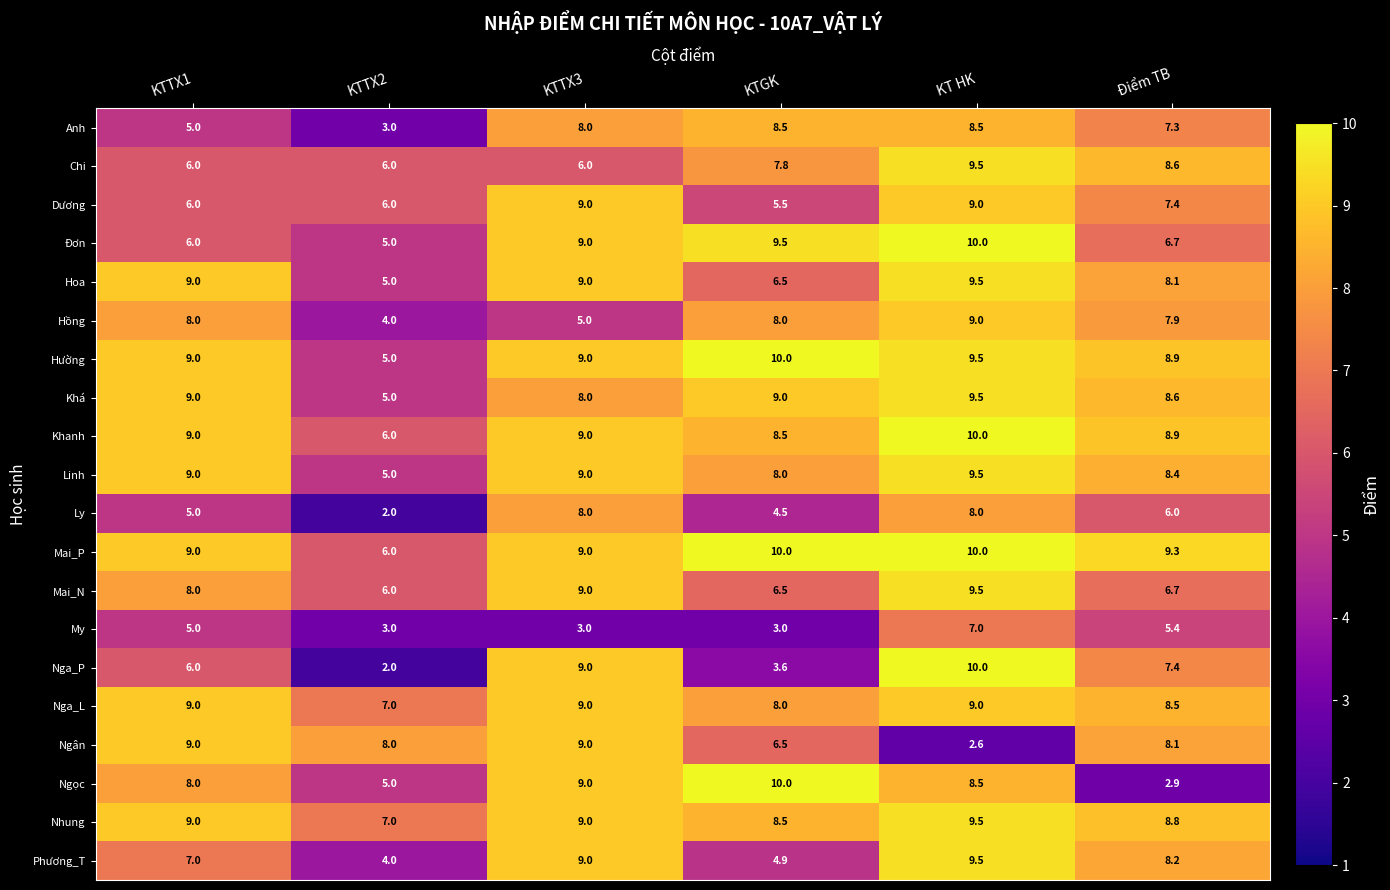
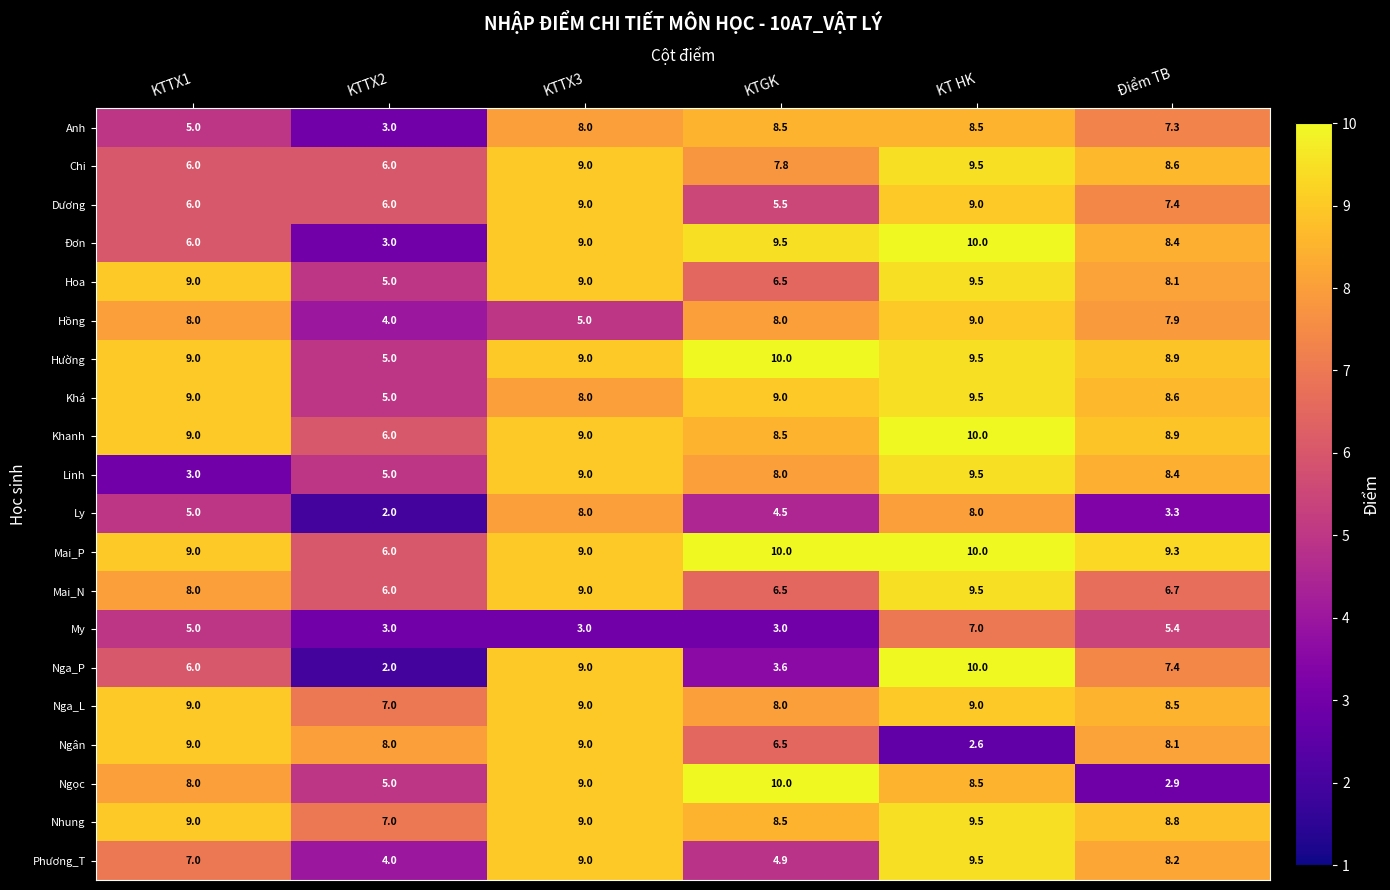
  {
    "Anh": {
      "KTTX1": 5.0,
      "KTTX2": 3.0,
      "KTTX3": 8.0,
      "KTGK": 8.5,
      "KT HK": 8.5,
      "Điểm TB": 7.3
    },
    "Chi": {
      "KTTX1": 6.0,
      "KTTX2": 6.0,
-     "KTTX3": 6.0,
+     "KTTX3": 9.0,
      "KTGK": 7.8,
      "KT HK": 9.5,
      "Điểm TB": 8.6
    },
    "Dương": {
      "KTTX1": 6.0,
      "KTTX2": 6.0,
      "KTTX3": 9.0,
      "KTGK": 5.5,
      "KT HK": 9.0,
      "Điểm TB": 7.4
    },
    "Đơn": {
      "KTTX1": 6.0,
-     "KTTX2": 5.0,
+     "KTTX2": 3.0,
      "KTTX3": 9.0,
      "KTGK": 9.5,
      "KT HK": 10.0,
-     "Điểm TB": 6.7
+     "Điểm TB": 8.4
    },
    "Hoa": {
      "KTTX1": 9.0,
      "KTTX2": 5.0,
      "KTTX3": 9.0,
      "KTGK": 6.5,
      "KT HK": 9.5,
      "Điểm TB": 8.1
    },
    "Hồng": {
      "KTTX1": 8.0,
      "KTTX2": 4.0,
      "KTTX3": 5.0,
      "KTGK": 8.0,
      "KT HK": 9.0,
      "Điểm TB": 7.9
    },
    "Hường": {
      "KTTX1": 9.0,
      "KTTX2": 5.0,
      "KTTX3": 9.0,
      "KTGK": 10.0,
      "KT HK": 9.5,
      "Điểm TB": 8.9
    },
    "Khá": {
      "KTTX1": 9.0,
      "KTTX2": 5.0,
      "KTTX3": 8.0,
      "KTGK": 9.0,
      "KT HK": 9.5,
      "Điểm TB": 8.6
    },
    "Khanh": {
      "KTTX1": 9.0,
      "KTTX2": 6.0,
      "KTTX3": 9.0,
      "KTGK": 8.5,
      "KT HK": 10.0,
      "Điểm TB": 8.9
    },
    "Linh": {
-     "KTTX1": 9.0,
+     "KTTX1": 3.0,
      "KTTX2": 5.0,
      "KTTX3": 9.0,
      "KTGK": 8.0,
      "KT HK": 9.5,
      "Điểm TB": 8.4
    },
    "Ly": {
      "KTTX1": 5.0,
      "KTTX2": 2.0,
      "KTTX3": 8.0,
      "KTGK": 4.5,
      "KT HK": 8.0,
-     "Điểm TB": 6.0
+     "Điểm TB": 3.3
    },
    "Mai_P": {
      "KTTX1": 9.0,
      "KTTX2": 6.0,
      "KTTX3": 9.0,
      "KTGK": 10.0,
      "KT HK": 10.0,
      "Điểm TB": 9.3
    },
    "Mai_N": {
      "KTTX1": 8.0,
      "KTTX2": 6.0,
      "KTTX3": 9.0,
      "KTGK": 6.5,
      "KT HK": 9.5,
      "Điểm TB": 6.7
    },
    "My": {
      "KTTX1": 5.0,
      "KTTX2": 3.0,
      "KTTX3": 3.0,
      "KTGK": 3.0,
      "KT HK": 7.0,
      "Điểm TB": 5.4
    },
    "Nga_P": {
      "KTTX1": 6.0,
      "KTTX2": 2.0,
      "KTTX3": 9.0,
      "KTGK": 3.6,
      "KT HK": 10.0,
      "Điểm TB": 7.4
    },
    "Nga_L": {
      "KTTX1": 9.0,
      "KTTX2": 7.0,
      "KTTX3": 9.0,
      "KTGK": 8.0,
      "KT HK": 9.0,
      "Điểm TB": 8.5
    },
    "Ngân": {
      "KTTX1": 9.0,
      "KTTX2": 8.0,
      "KTTX3": 9.0,
      "KTGK": 6.5,
      "KT HK": 2.6,
      "Điểm TB": 8.1
    },
    "Ngọc": {
      "KTTX1": 8.0,
      "KTTX2": 5.0,
      "KTTX3": 9.0,
      "KTGK": 10.0,
      "KT HK": 8.5,
      "Điểm TB": 2.9
    },
    "Nhung": {
      "KTTX1": 9.0,
      "KTTX2": 7.0,
      "KTTX3": 9.0,
      "KTGK": 8.5,
      "KT HK": 9.5,
      "Điểm TB": 8.8
    },
    "Phương_T": {
      "KTTX1": 7.0,
      "KTTX2": 4.0,
      "KTTX3": 9.0,
      "KTGK": 4.9,
      "KT HK": 9.5,
      "Điểm TB": 8.2
    }
  }
